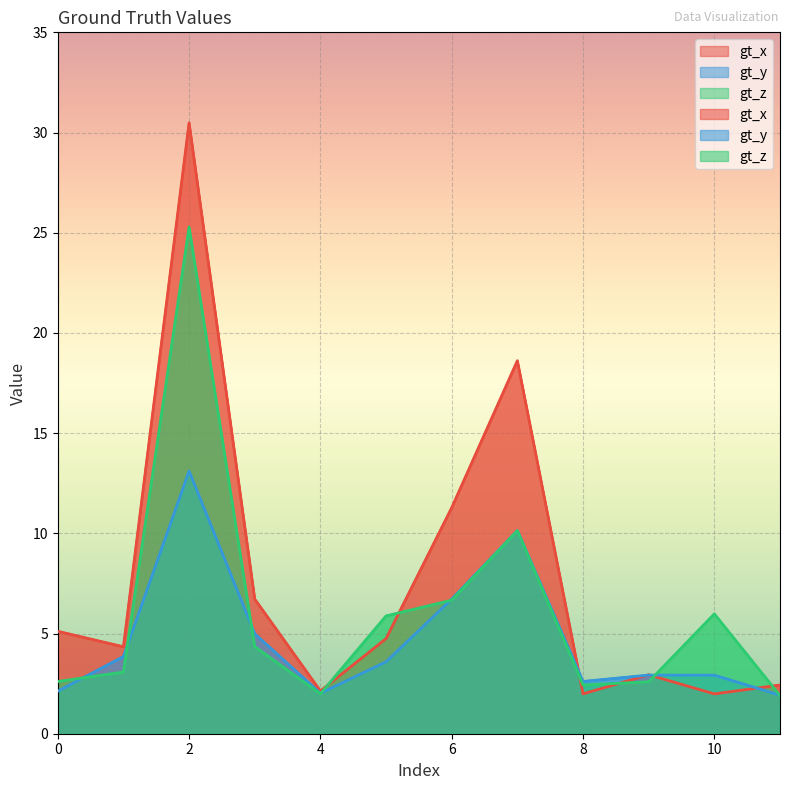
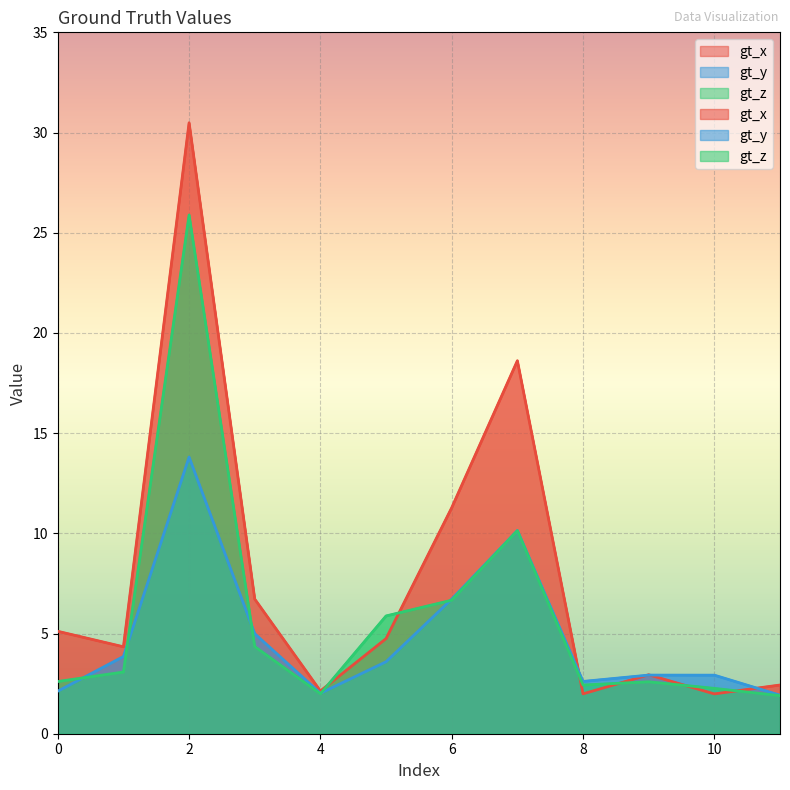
  {
    "gt_x": {
      "0": 5.1,
      "2": 30.5,
      "6": 11.3,
      "8": 2.0,
      "10": 2.0
    },
    "gt_y": {
      "0": 2.1,
-     "2": 13.1,
+     "2": 13.8,
      "8": 2.6,
      "10": 2.9
    },
    "gt_z": {
      "0": 2.6,
-     "2": 25.3,
+     "2": 25.9,
      "8": 2.4,
-     "10": 6.0
+     "10": 2.3
    }
  }
